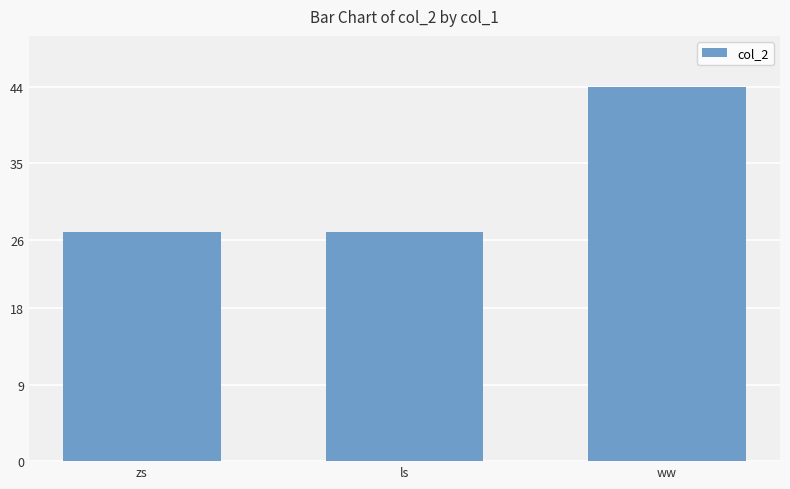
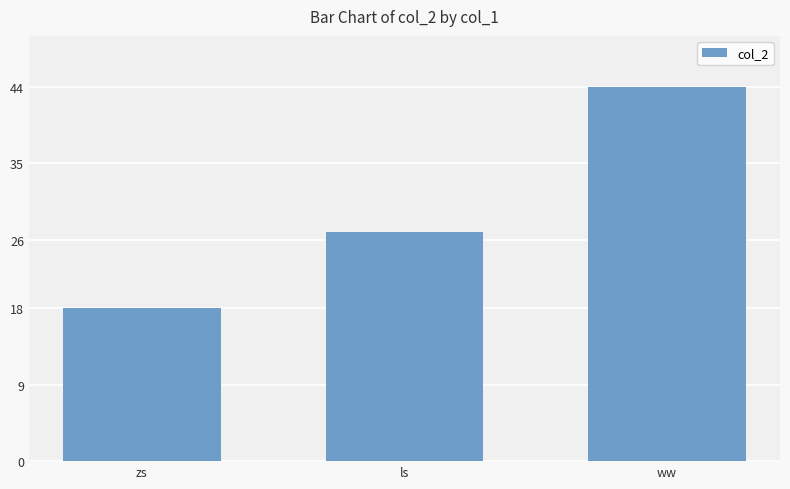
  {
-   "zs": 27,
+   "zs": 18,
    "ls": 27,
    "ww": 44
  }
